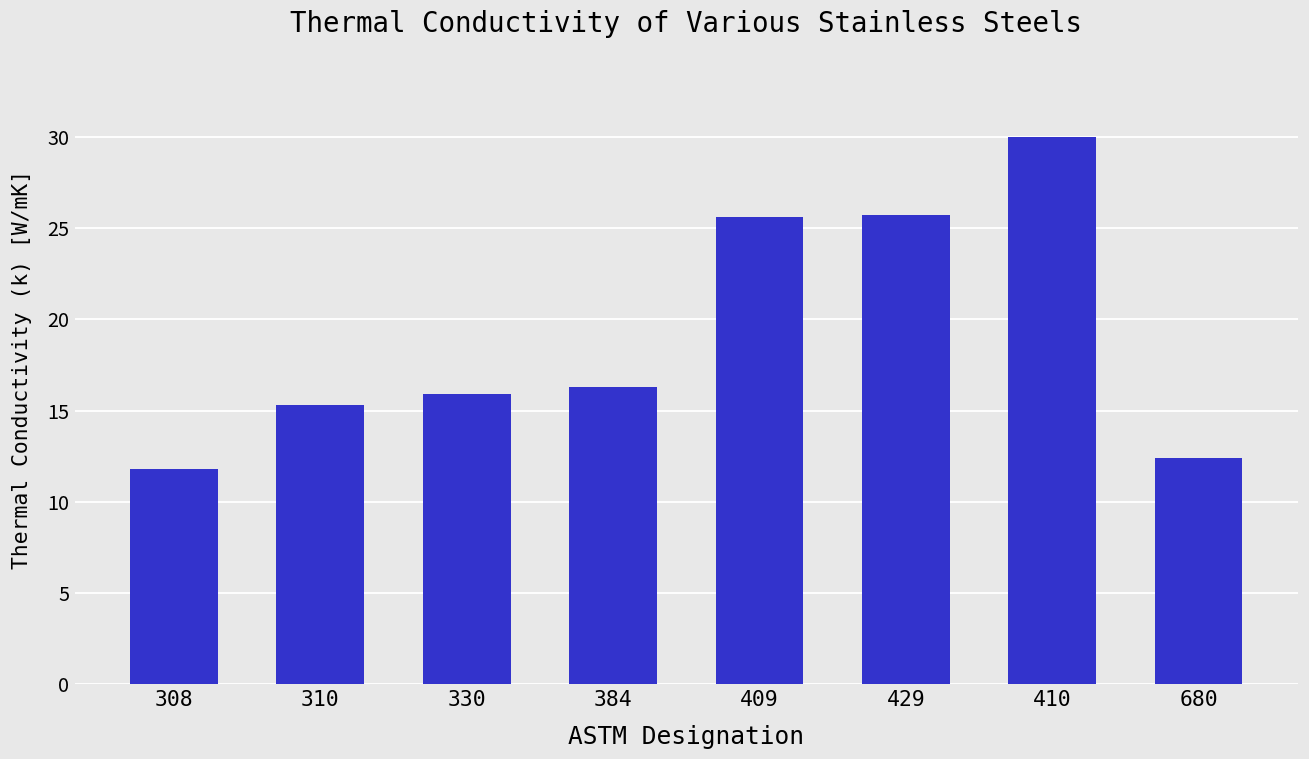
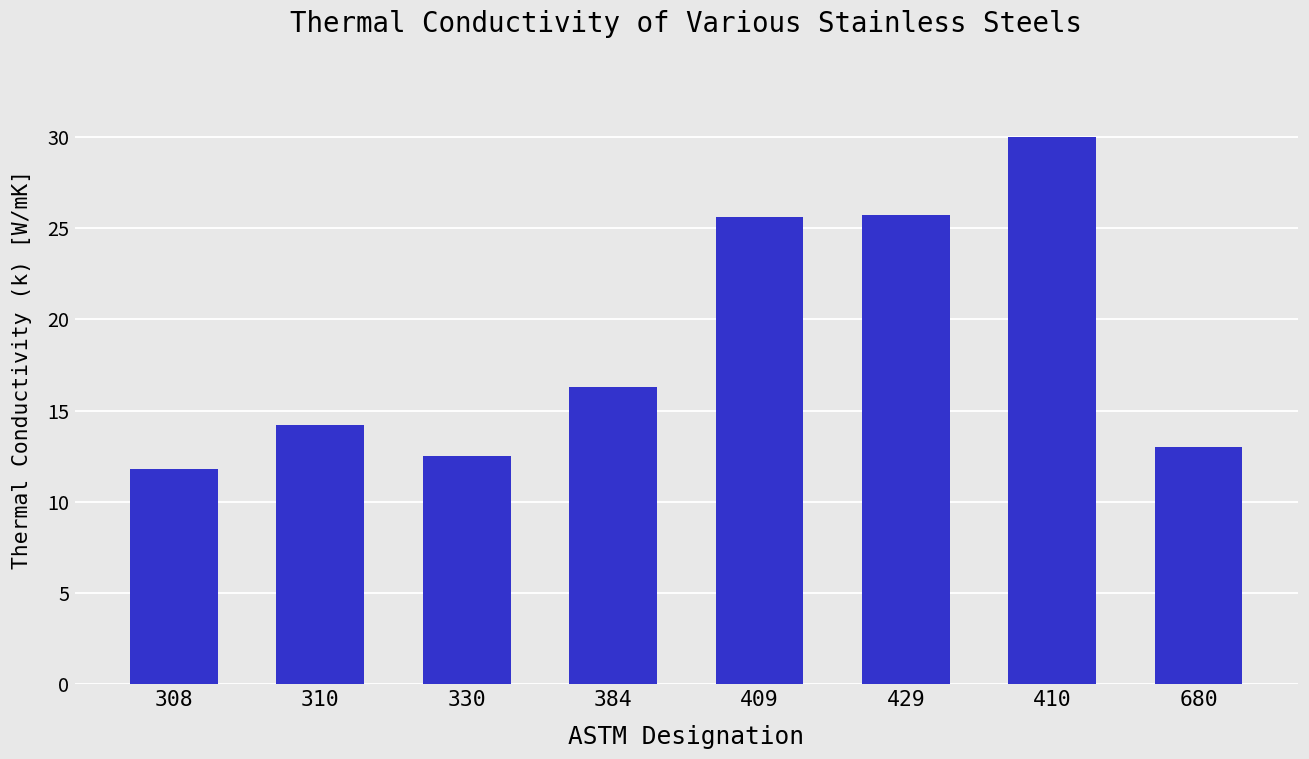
  {
    "308": 11.8,
-   "310": 15.3,
-   "330": 15.9,
+   "310": 14.2,
+   "330": 12.5,
    "384": 16.3,
    "409": 25.6,
    "429": 25.7,
    "410": 30.0,
-   "680": 12.4
+   "680": 13.0
  }
